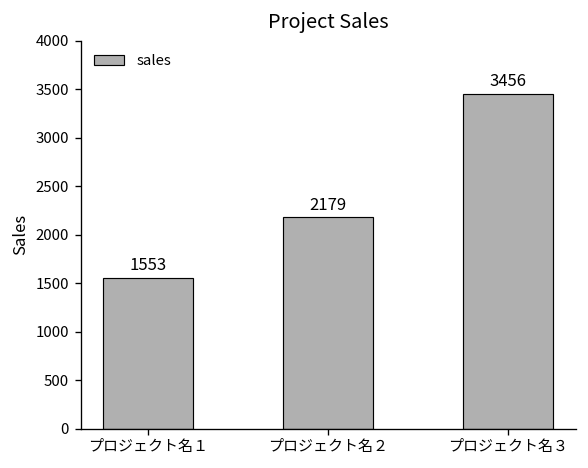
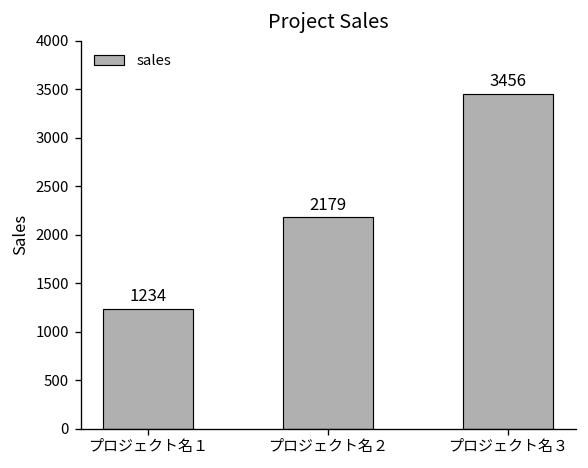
  {
-   "プロジェクト名１": 1553,
+   "プロジェクト名１": 1234,
    "プロジェクト名２": 2179,
    "プロジェクト名３": 3456
  }
